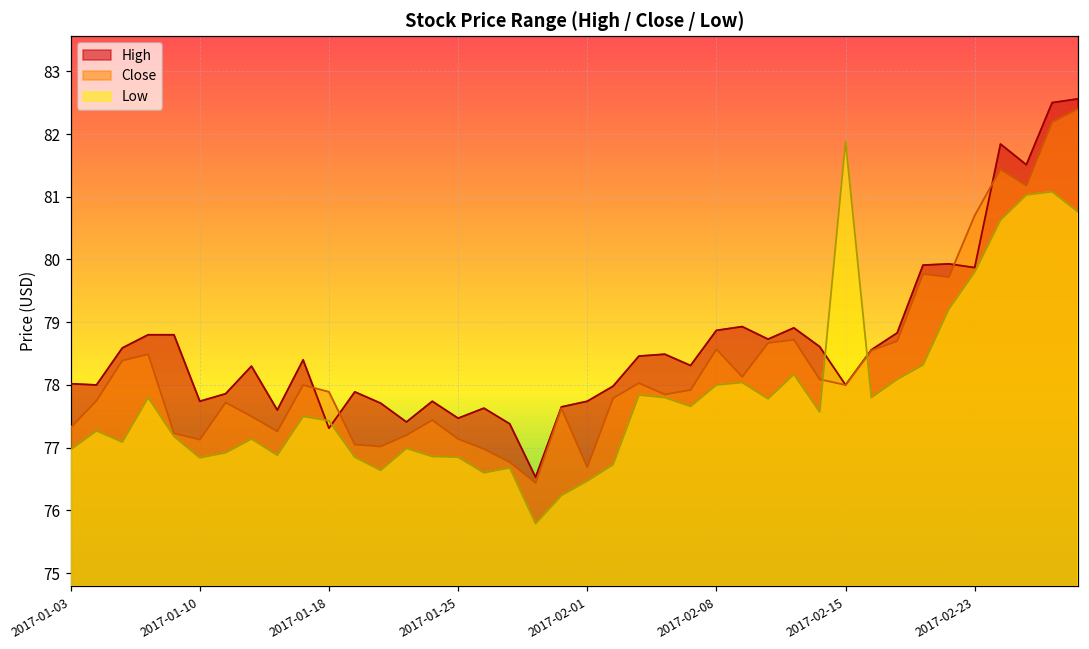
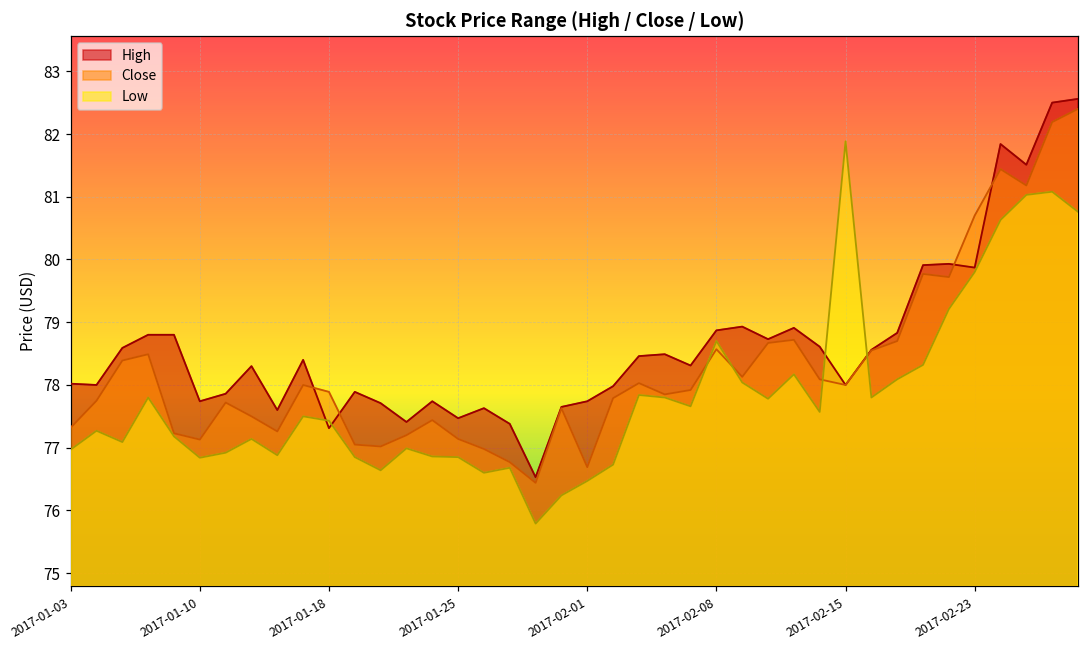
  {
    "High": {
      "2017-01-03": 78.0,
      "2017-01-10": 77.7,
      "2017-01-18": 77.3,
      "2017-01-25": 77.5,
      "2017-02-01": 77.7,
      "2017-02-08": 78.9,
      "2017-02-23": 79.9
    },
    "Close": {
      "2017-01-03": 77.3,
      "2017-01-10": 77.1,
      "2017-01-18": 77.9,
      "2017-01-25": 77.1,
      "2017-02-01": 76.7,
      "2017-02-08": 78.6,
      "2017-02-23": 80.7
    },
    "Low": {
      "2017-01-03": 77.0,
      "2017-01-10": 76.8,
      "2017-01-18": 77.4,
      "2017-01-25": 76.8,
      "2017-02-01": 76.5,
-     "2017-02-08": 78.0,
+     "2017-02-08": 78.7,
      "2017-02-15": 81.9,
      "2017-02-23": 79.8
    }
  }
